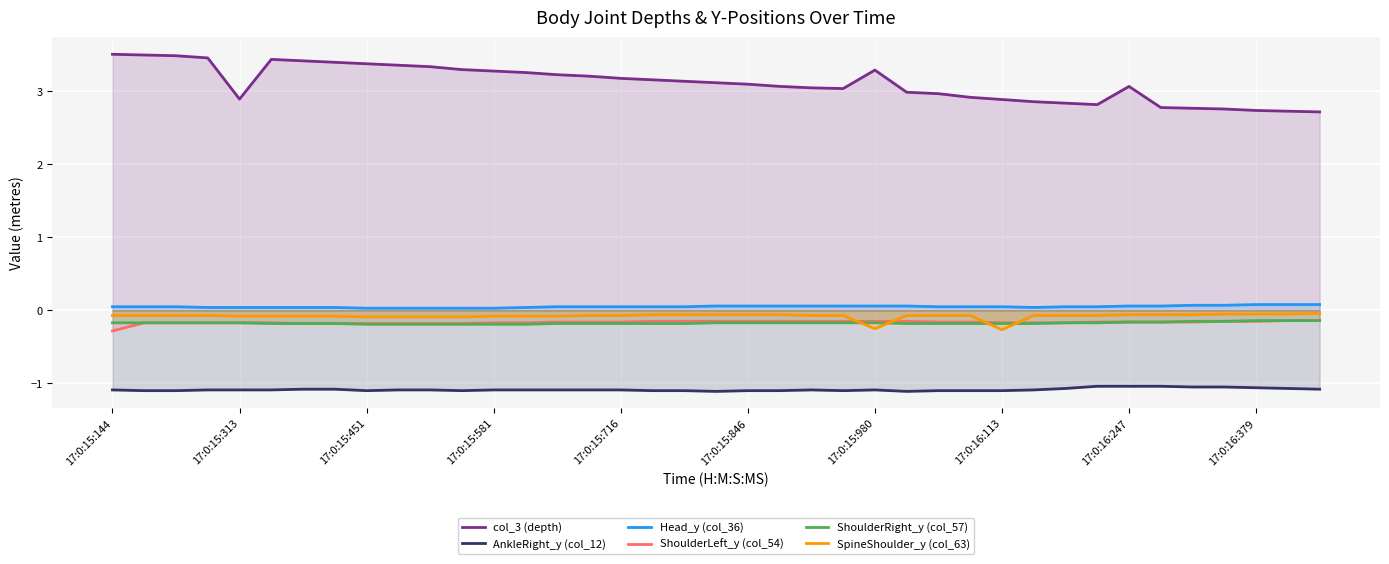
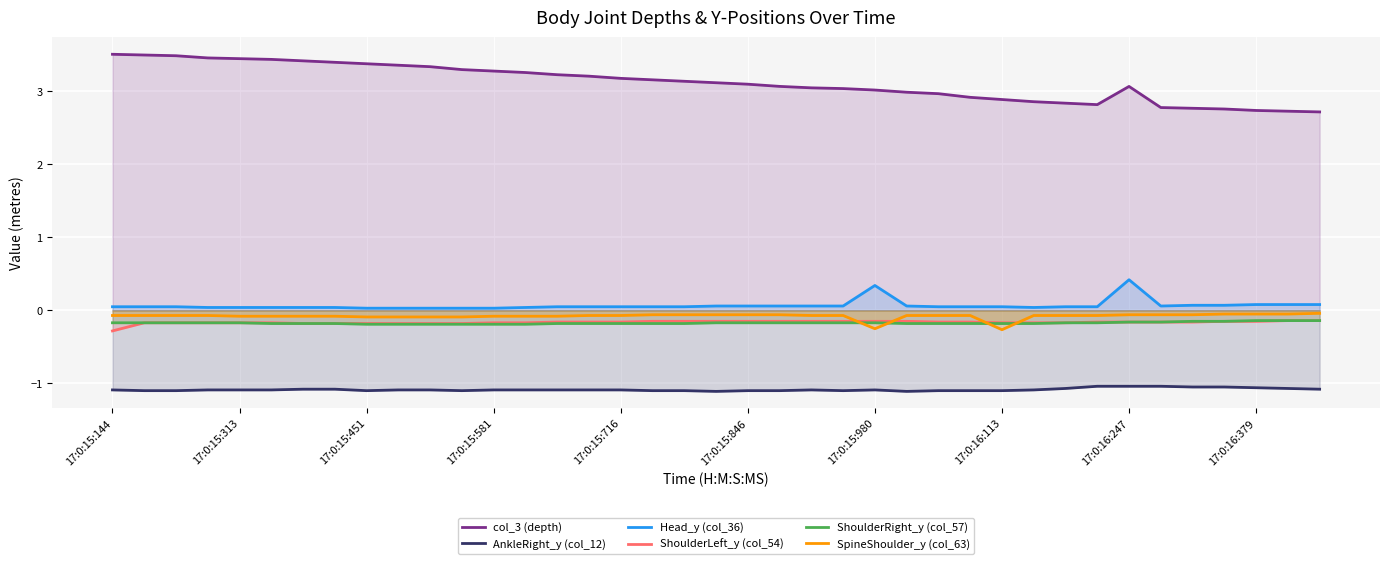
  {
    "col_3 (depth)": {
      "17:0:15:144": 3.5,
-     "17:0:15:313": 2.9,
+     "17:0:15:313": 3.5,
      "17:0:15:451": 3.4,
      "17:0:15:581": 3.3,
      "17:0:15:716": 3.2,
      "17:0:15:846": 3.1,
-     "17:0:15:980": 3.3,
+     "17:0:15:980": 3.0,
      "17:0:16:113": 2.9,
      "17:0:16:247": 3.1,
      "17:0:16:379": 2.7
    },
    "Head_y (col_36)": {
      "17:0:15:144": 0.1,
      "17:0:15:313": 0.0,
      "17:0:15:716": 0.1,
      "17:0:15:846": 0.1,
-     "17:0:15:980": 0.1,
+     "17:0:15:980": 0.3,
      "17:0:16:113": 0.1,
-     "17:0:16:247": 0.1,
+     "17:0:16:247": 0.4,
      "17:0:16:379": 0.1
    },
    "ShoulderLeft_y (col_54)": {
      "17:0:15:144": -0.3
    },
    "ShoulderRight_y (col_57)": {
      "17:0:15:144": -0.2
    },
    "SpineShoulder_y (col_63)": {
      "17:0:15:144": -0.1,
      "17:0:15:313": -0.1,
      "17:0:15:451": -0.1,
      "17:0:15:581": -0.1,
      "17:0:15:716": -0.1,
      "17:0:15:846": -0.1,
      "17:0:15:980": -0.3,
      "17:0:16:113": -0.3,
      "17:0:16:247": -0.1,
      "17:0:16:379": -0.1
    }
  }
